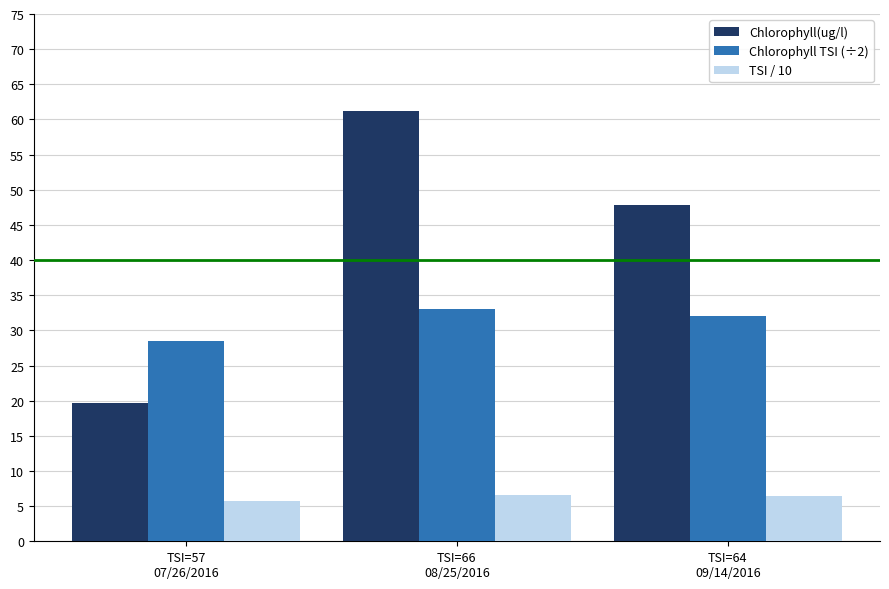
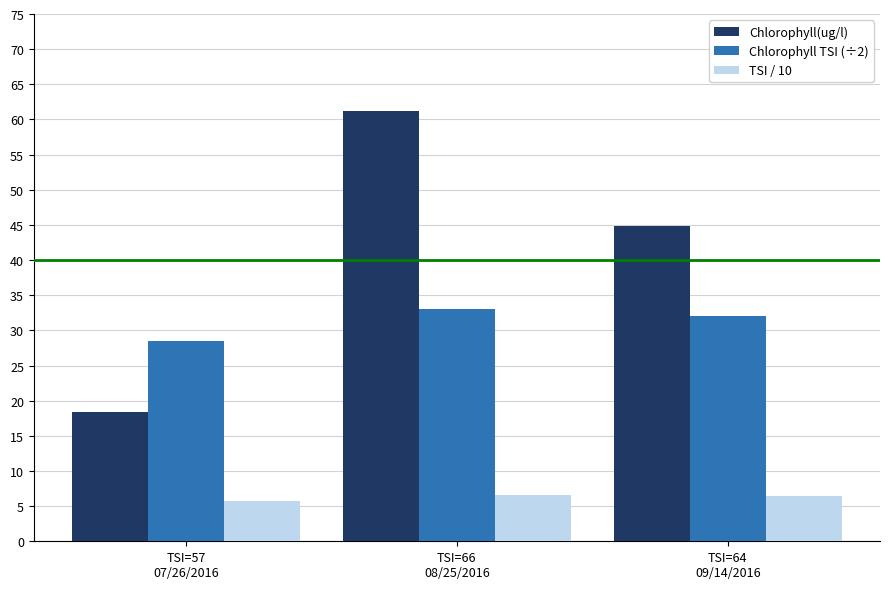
  {
    "Chlorophyll(ug/l)": {
-     "TSI=57 07/26/2016": 20,
+     "TSI=57 07/26/2016": 18,
      "TSI=66 08/25/2016": 61,
-     "TSI=64 09/14/2016": 48
+     "TSI=64 09/14/2016": 45
    },
    "Chlorophyll TSI (÷2)": {
      "TSI=57 07/26/2016": 29,
      "TSI=66 08/25/2016": 33,
      "TSI=64 09/14/2016": 32
    },
    "TSI / 10": {
      "TSI=57 07/26/2016": 6,
      "TSI=66 08/25/2016": 7,
      "TSI=64 09/14/2016": 6
    }
  }
